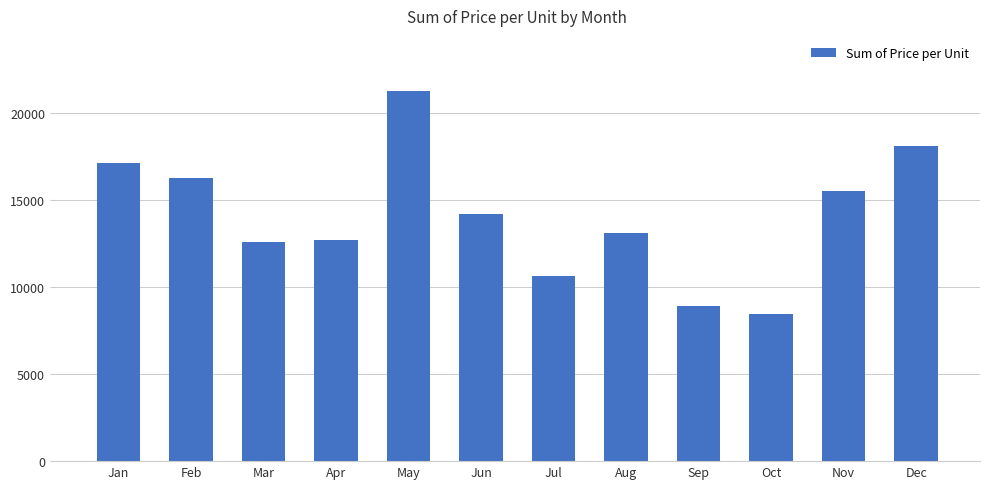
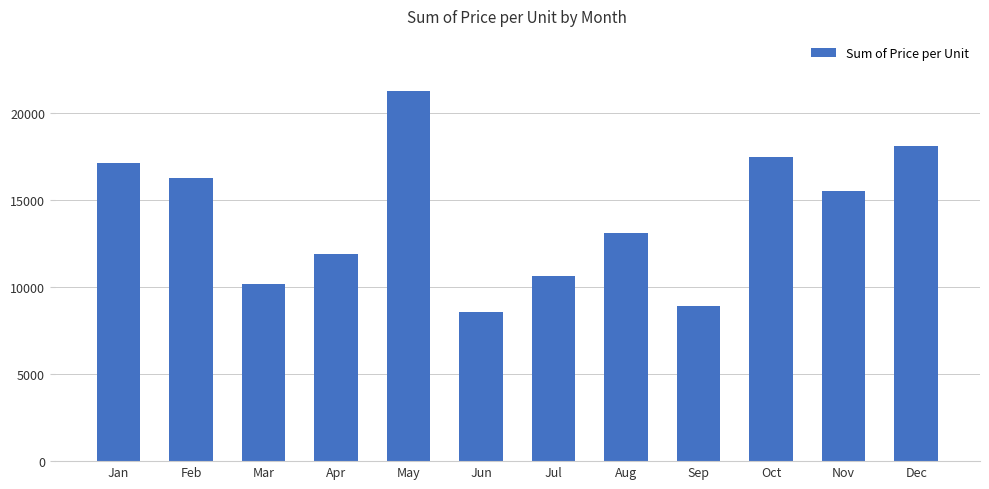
  {
    "Jan": 17100,
    "Feb": 16300,
-   "Mar": 12600,
-   "Apr": 12700,
+   "Mar": 10200,
+   "Apr": 11900,
    "May": 21300,
-   "Jun": 14200,
+   "Jun": 8600,
    "Jul": 10600,
    "Aug": 13100,
    "Sep": 8900,
-   "Oct": 8500,
+   "Oct": 17500,
    "Nov": 15500,
    "Dec": 18100
  }
